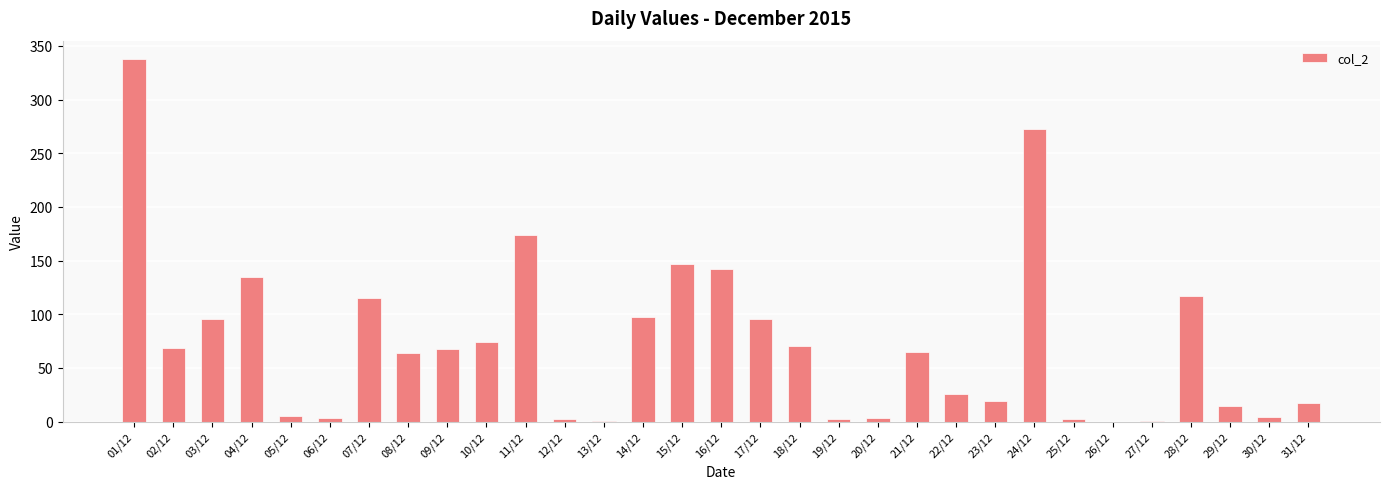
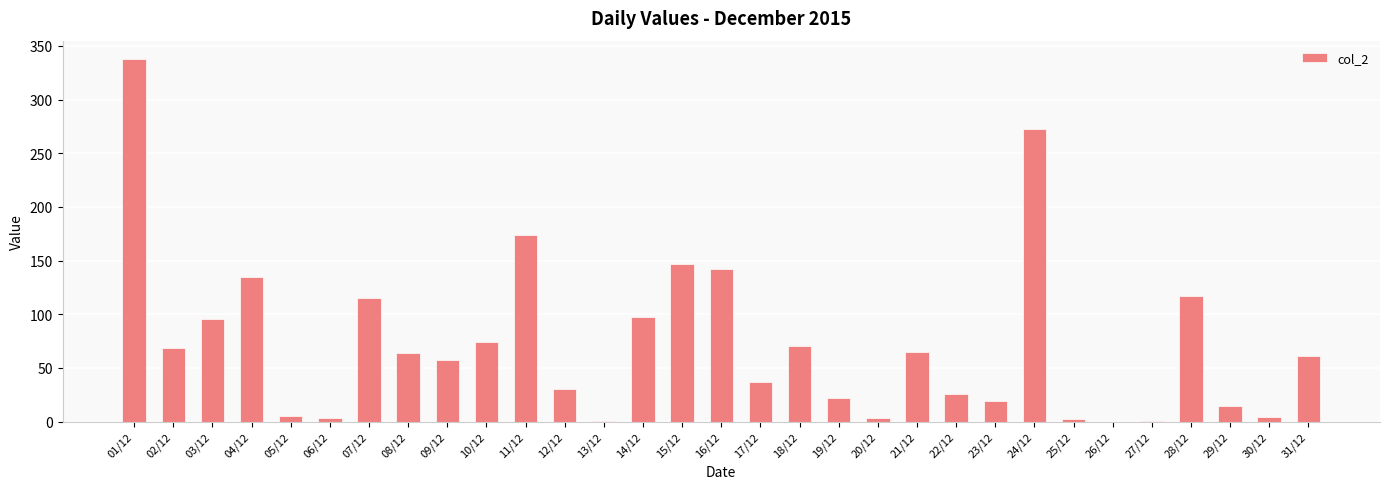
  {
    "01/12": 338,
    "02/12": 69,
    "03/12": 96,
    "04/12": 135,
    "05/12": 5,
    "06/12": 3,
    "07/12": 115,
    "08/12": 64,
-   "09/12": 68,
+   "09/12": 57,
    "10/12": 74,
    "11/12": 174,
-   "12/12": 2,
+   "12/12": 30,
    "14/12": 97,
    "15/12": 147,
    "16/12": 142,
-   "17/12": 96,
+   "17/12": 37,
    "18/12": 70,
-   "19/12": 2,
+   "19/12": 22,
    "20/12": 3,
    "21/12": 65,
    "22/12": 26,
    "23/12": 19,
    "24/12": 273,
    "26/12": 0,
    "28/12": 117,
    "29/12": 15,
    "30/12": 4,
-   "31/12": 17
+   "31/12": 61
  }
